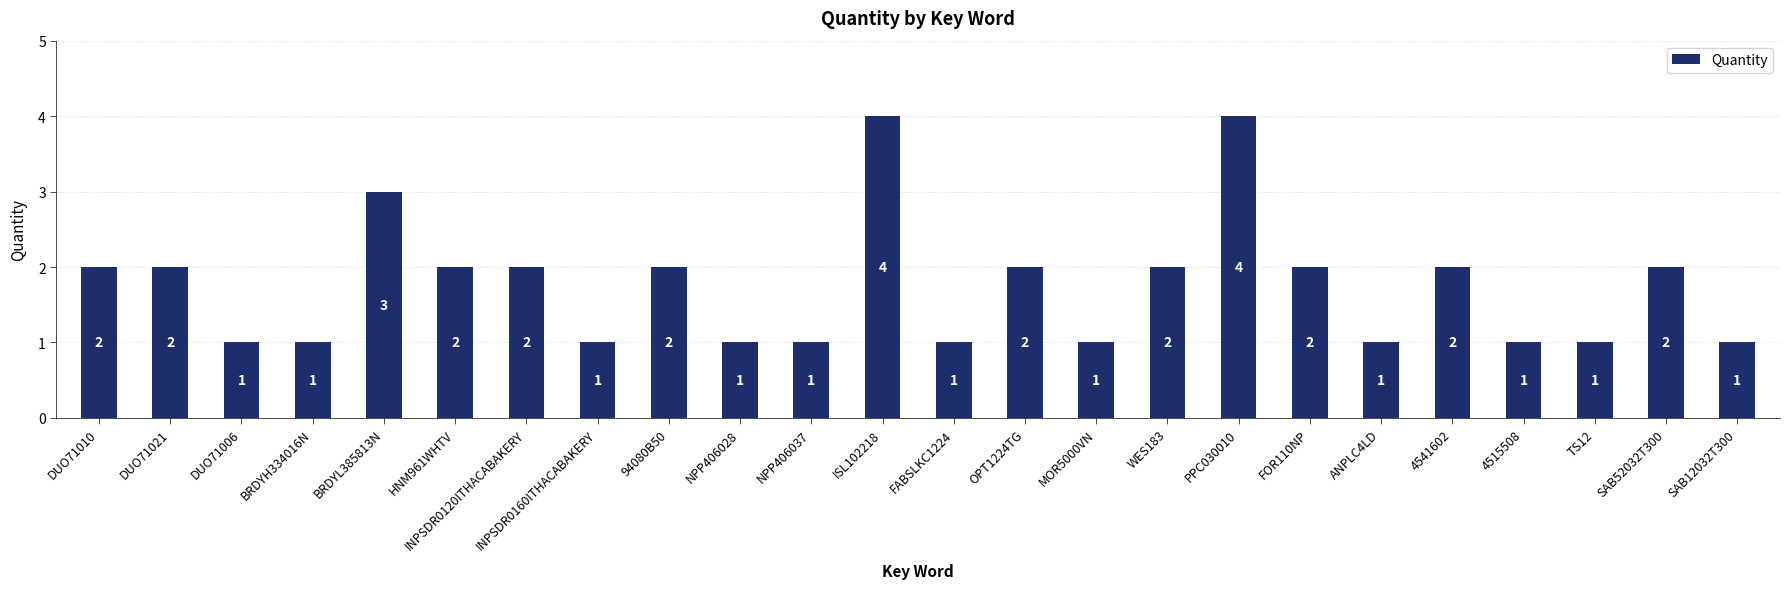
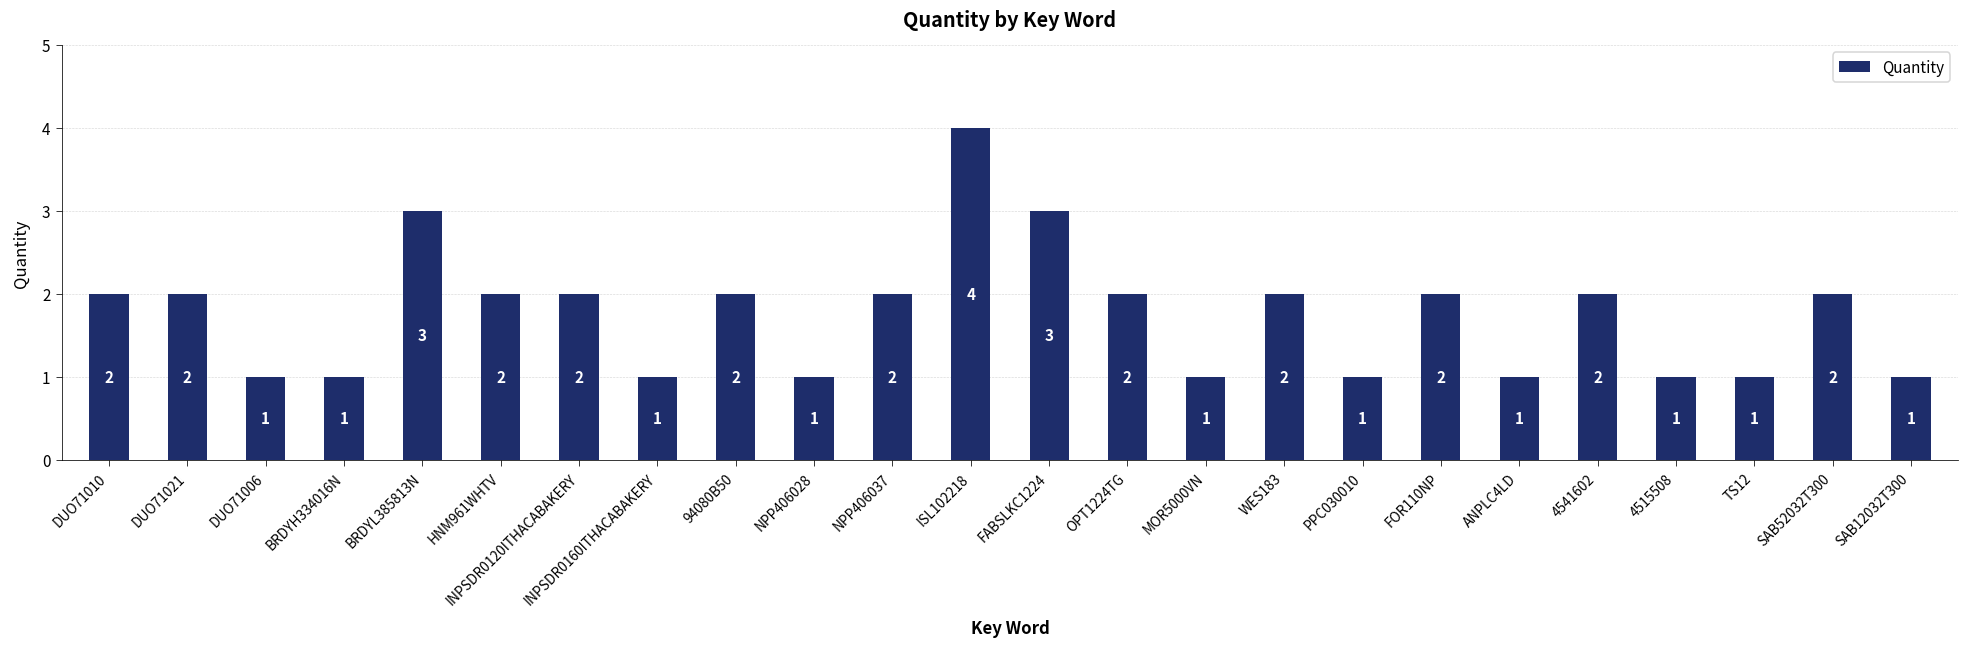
  {
    "DUO71010": 2,
    "DUO71021": 2,
    "DUO71006": 1,
    "BRDYH334016N": 1,
    "BRDYL385813N": 3,
    "HNM961WHTV": 2,
    "INPSDR0120ITHACABAKERY": 2,
    "INPSDR0160ITHACABAKERY": 1,
    "94080B50": 2,
    "NPP406028": 1,
-   "NPP406037": 1,
+   "NPP406037": 2,
    "ISL102218": 4,
-   "FABSLKC1224": 1,
+   "FABSLKC1224": 3,
    "OPT1224TG": 2,
    "MOR5000VN": 1,
    "WES183": 2,
-   "PPC030010": 4,
+   "PPC030010": 1,
    "FOR110NP": 2,
    "ANPLC4LD": 1,
    "4541602": 2,
    "4515508": 1,
    "TS12": 1,
    "SAB52032T300": 2,
    "SAB12032T300": 1
  }
